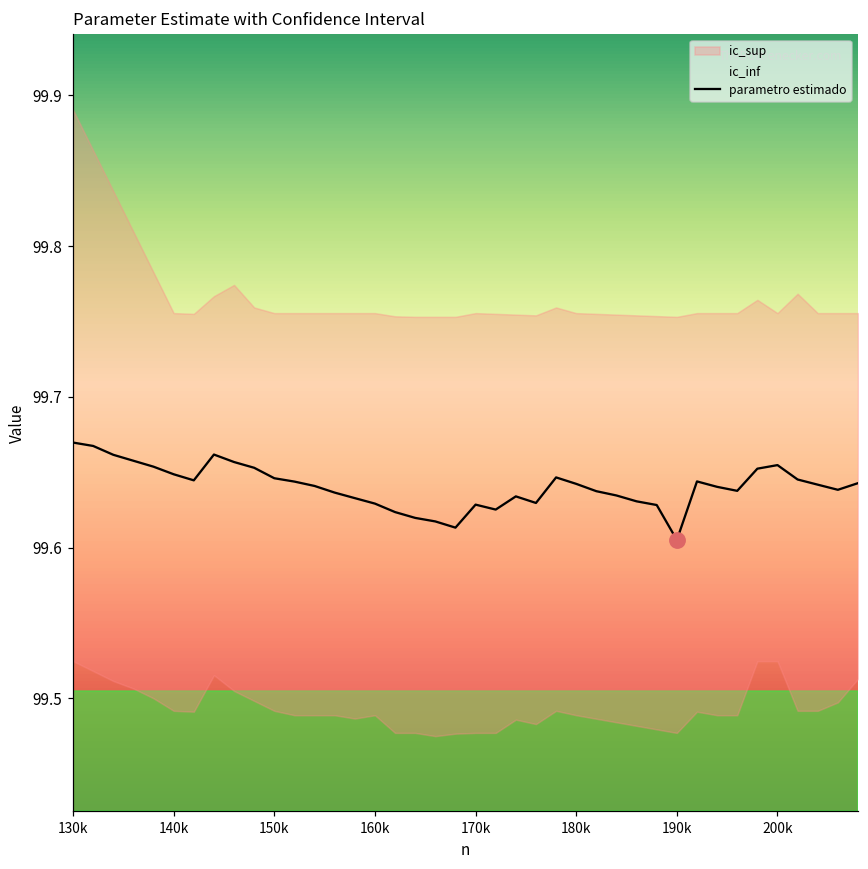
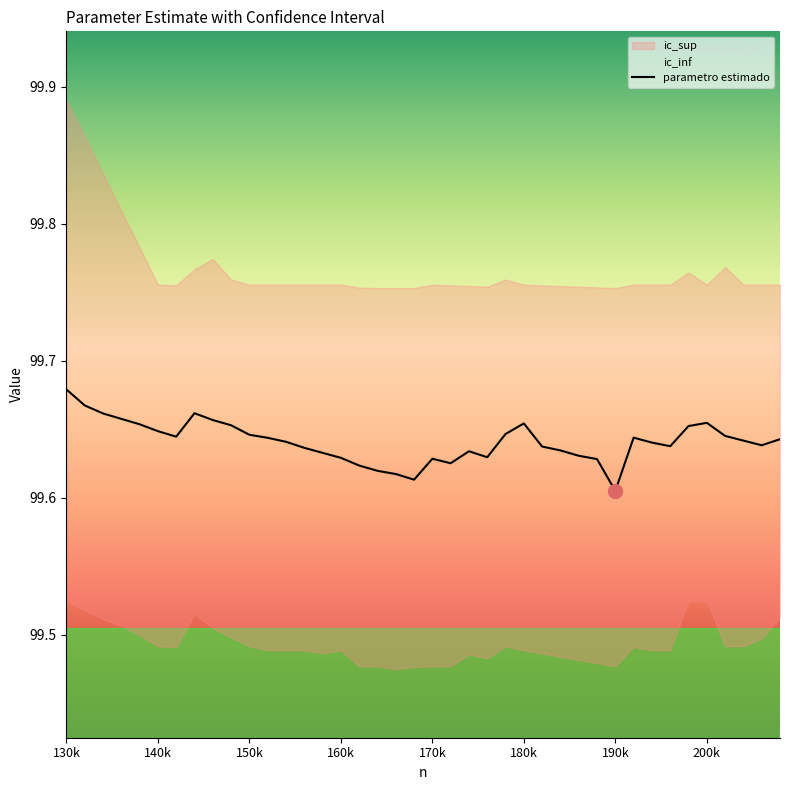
  {
    "parametro estimado": {
-     "130k": 99.670,
+     "130k": 99.679,
      "140k": 99.649,
      "150k": 99.646,
      "160k": 99.629,
      "170k": 99.628,
-     "180k": 99.642,
+     "180k": 99.654,
      "200k": 99.655
    }
  }
